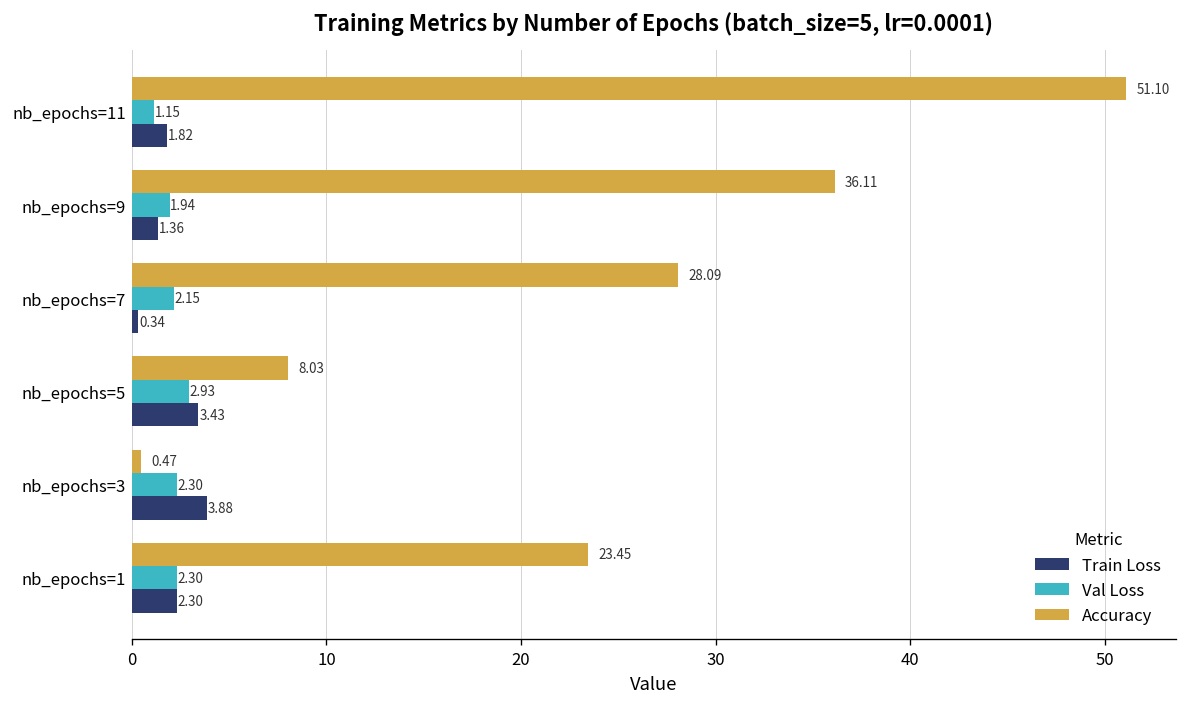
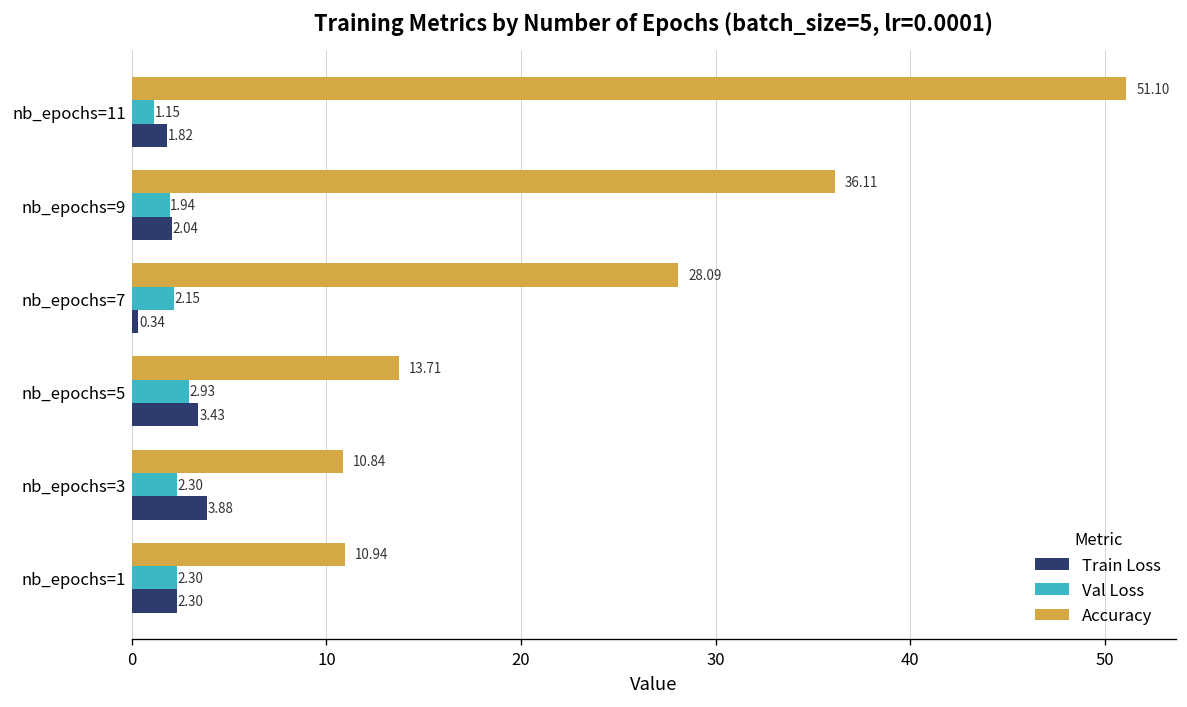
  {
    "Train Loss": {
      "nb_epochs=11": 1.82,
-     "nb_epochs=9": 1.36,
+     "nb_epochs=9": 2.04,
      "nb_epochs=7": 0.34,
      "nb_epochs=5": 3.43,
      "nb_epochs=3": 3.88,
      "nb_epochs=1": 2.30
    },
    "Val Loss": {
      "nb_epochs=11": 1.15,
      "nb_epochs=9": 1.94,
      "nb_epochs=7": 2.15,
      "nb_epochs=5": 2.93,
      "nb_epochs=3": 2.30,
      "nb_epochs=1": 2.30
    },
    "Accuracy": {
      "nb_epochs=11": 51.10,
      "nb_epochs=9": 36.11,
      "nb_epochs=7": 28.09,
-     "nb_epochs=5": 8.03,
-     "nb_epochs=3": 0.47,
-     "nb_epochs=1": 23.45
+     "nb_epochs=5": 13.71,
+     "nb_epochs=3": 10.84,
+     "nb_epochs=1": 10.94
    }
  }
